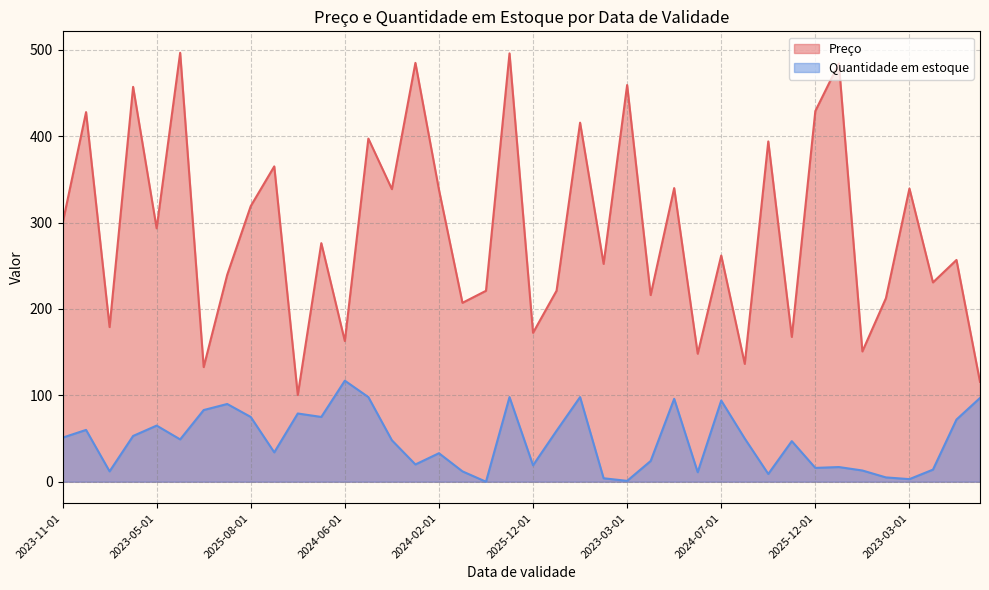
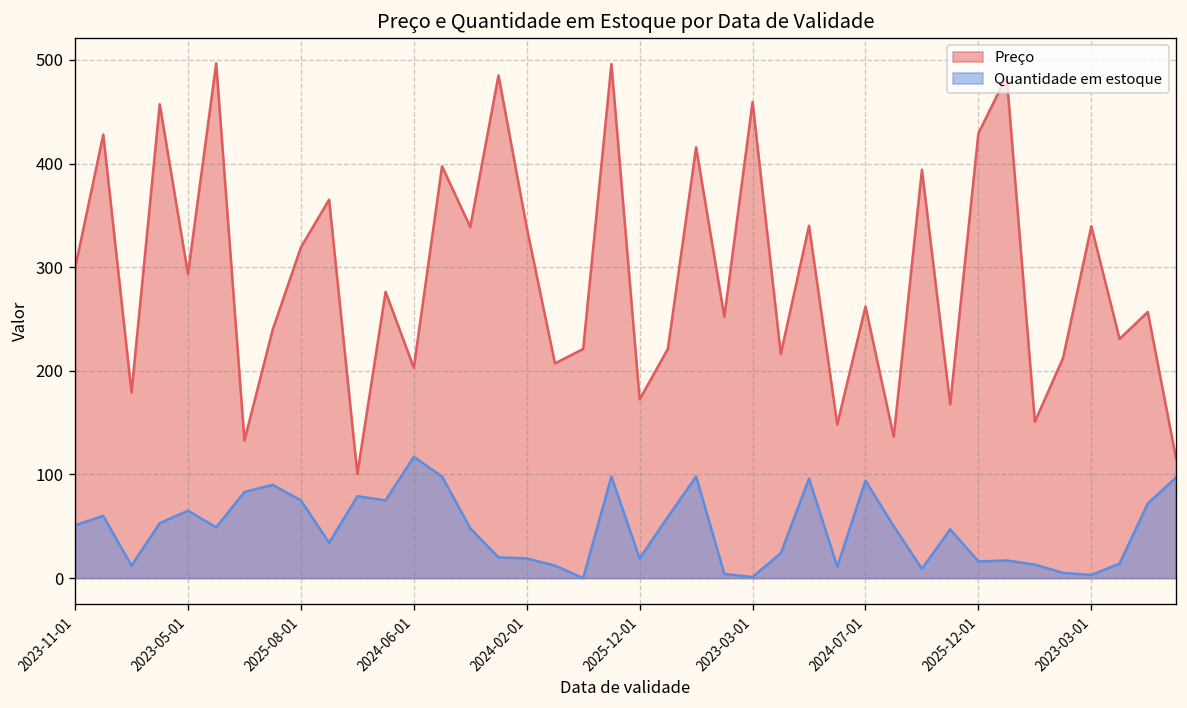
  {
    "Preço": {
-     "2024-06-01": 160,
+     "2024-06-01": 200,
      "2024-02-01": 340,
      "2024-07-01": 260
    },
    "Quantidade em estoque": {
      "2024-06-01": 120,
-     "2024-02-01": 30,
+     "2024-02-01": 20,
      "2024-07-01": 90
    }
  }
